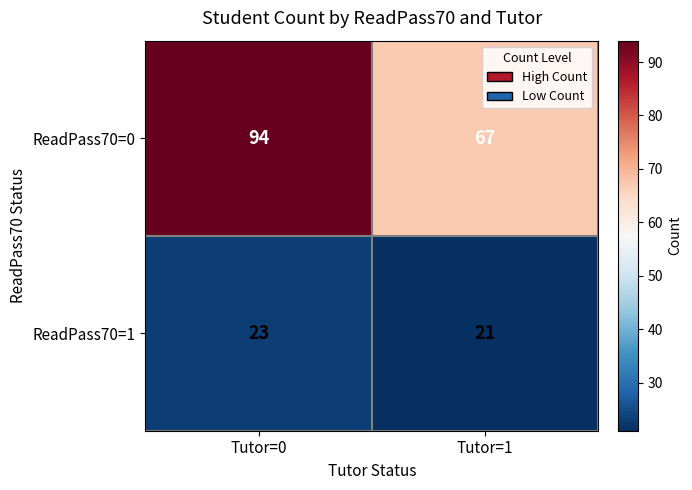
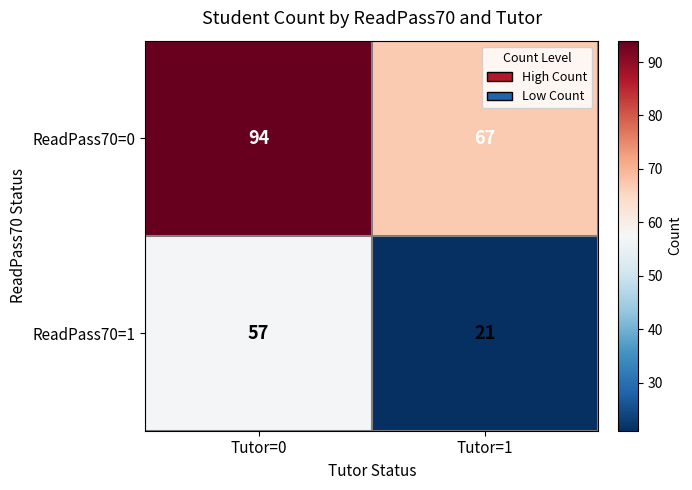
  {
    "ReadPass70=0": {
      "Tutor=0": 94,
      "Tutor=1": 67
    },
    "ReadPass70=1": {
-     "Tutor=0": 23,
+     "Tutor=0": 57,
      "Tutor=1": 21
    }
  }
